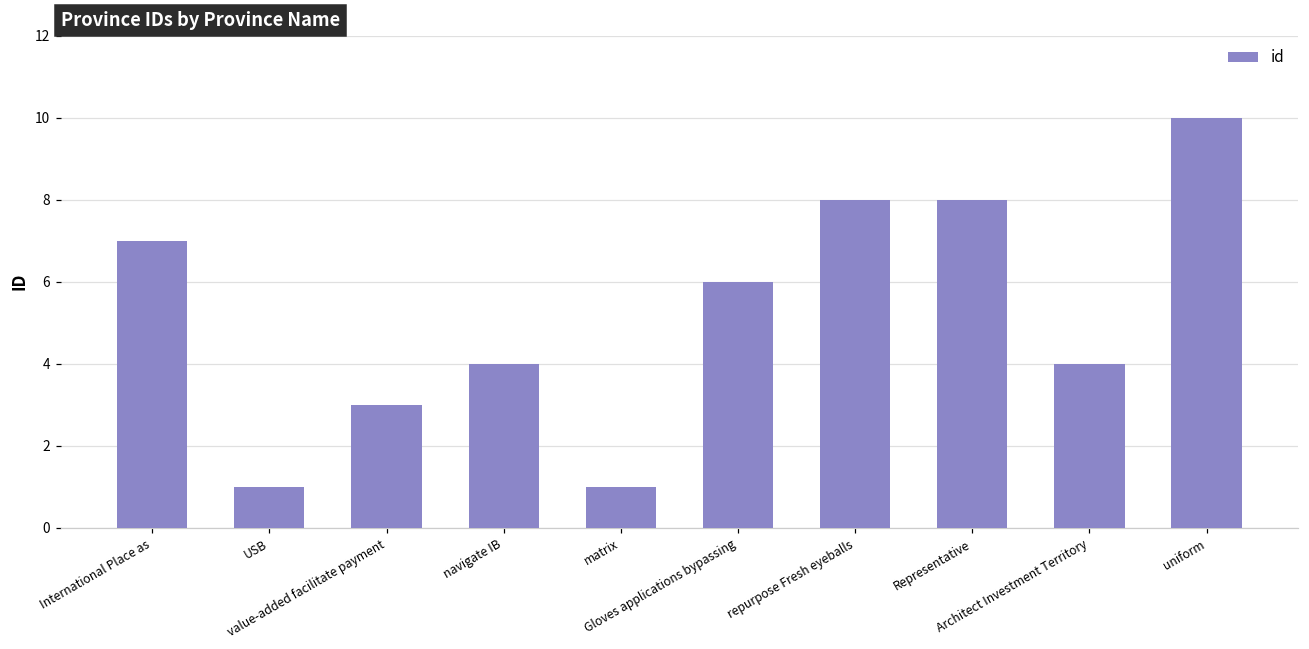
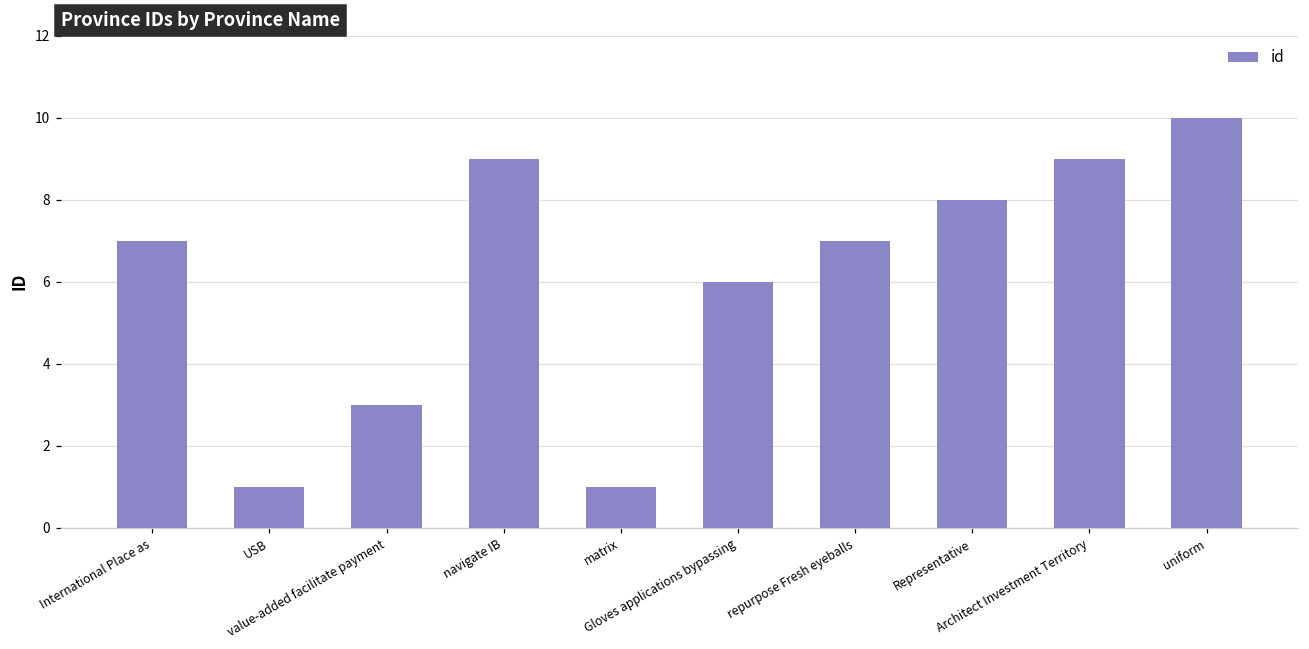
  {
    "International Place as": 7,
    "USB": 1,
    "value-added facilitate payment": 3,
-   "navigate IB": 4,
+   "navigate IB": 9,
    "matrix": 1,
    "Gloves applications bypassing": 6,
-   "repurpose Fresh eyeballs": 8,
+   "repurpose Fresh eyeballs": 7,
    "Representative": 8,
-   "Architect Investment Territory": 4,
+   "Architect Investment Territory": 9,
    "uniform": 10
  }
